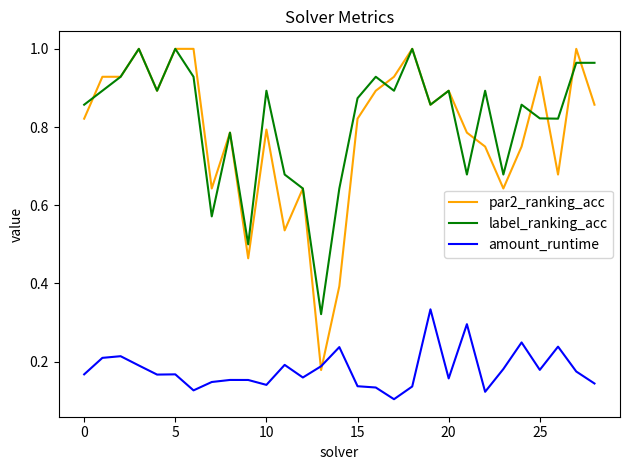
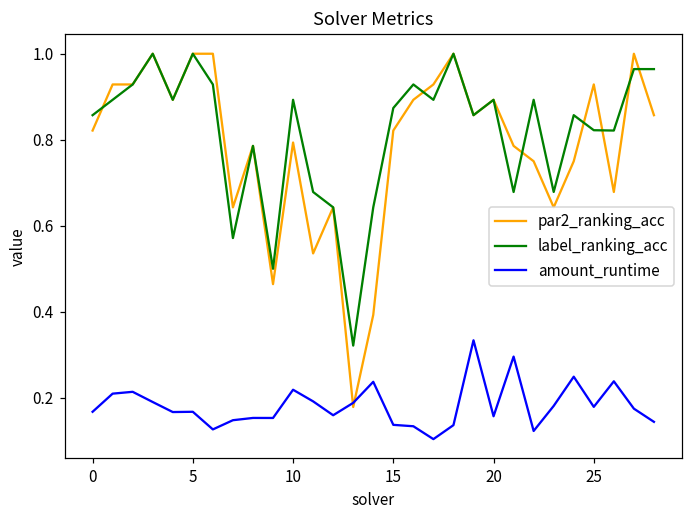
  {
    "par2_ranking_acc": {
      "0": 0.82,
      "10": 0.79,
      "15": 0.82,
      "25": 0.93
    },
    "label_ranking_acc": {
      "0": 0.86,
      "10": 0.89,
      "15": 0.87,
      "25": 0.82
    },
    "amount_runtime": {
      "0": 0.17,
      "5": 0.17,
-     "10": 0.14,
+     "10": 0.22,
      "15": 0.14,
      "20": 0.16,
      "25": 0.18
    }
  }
